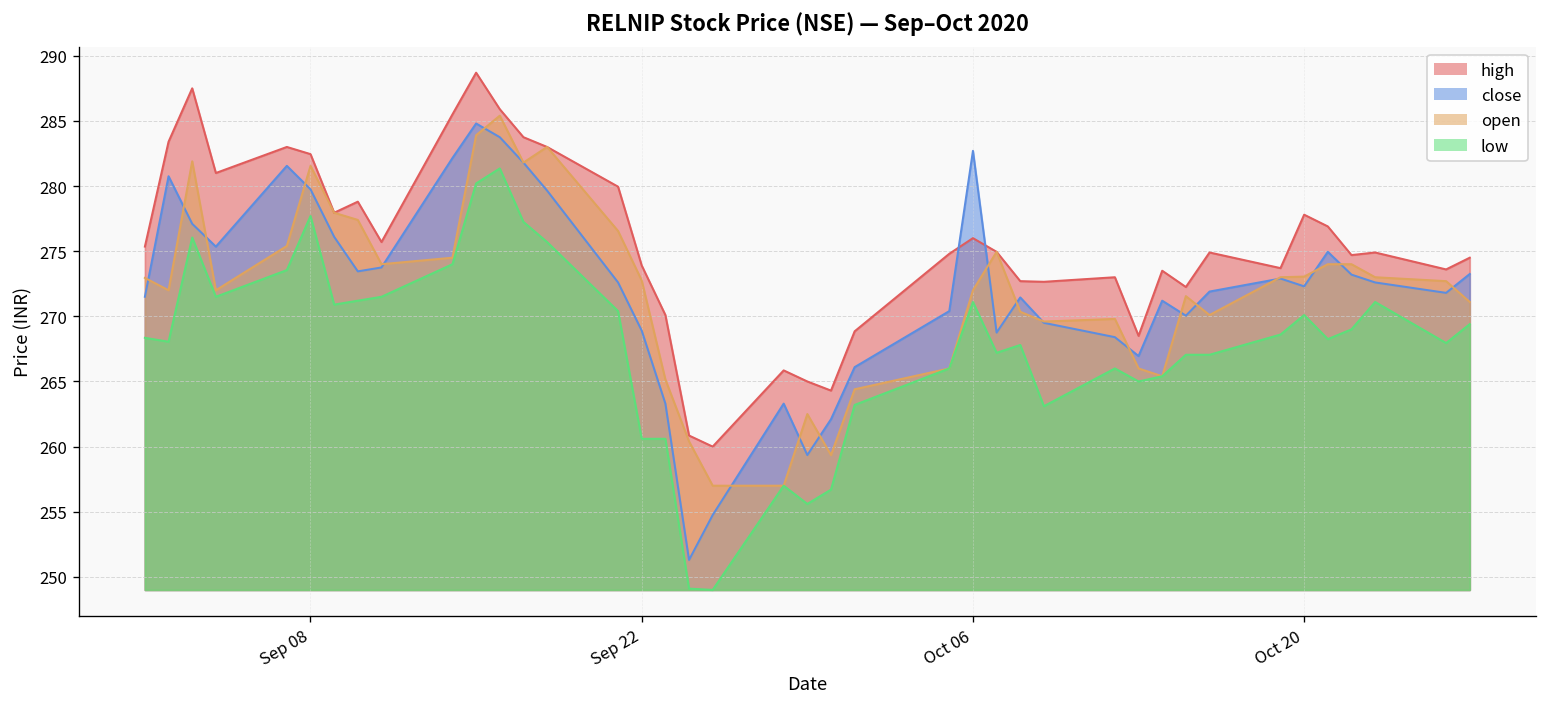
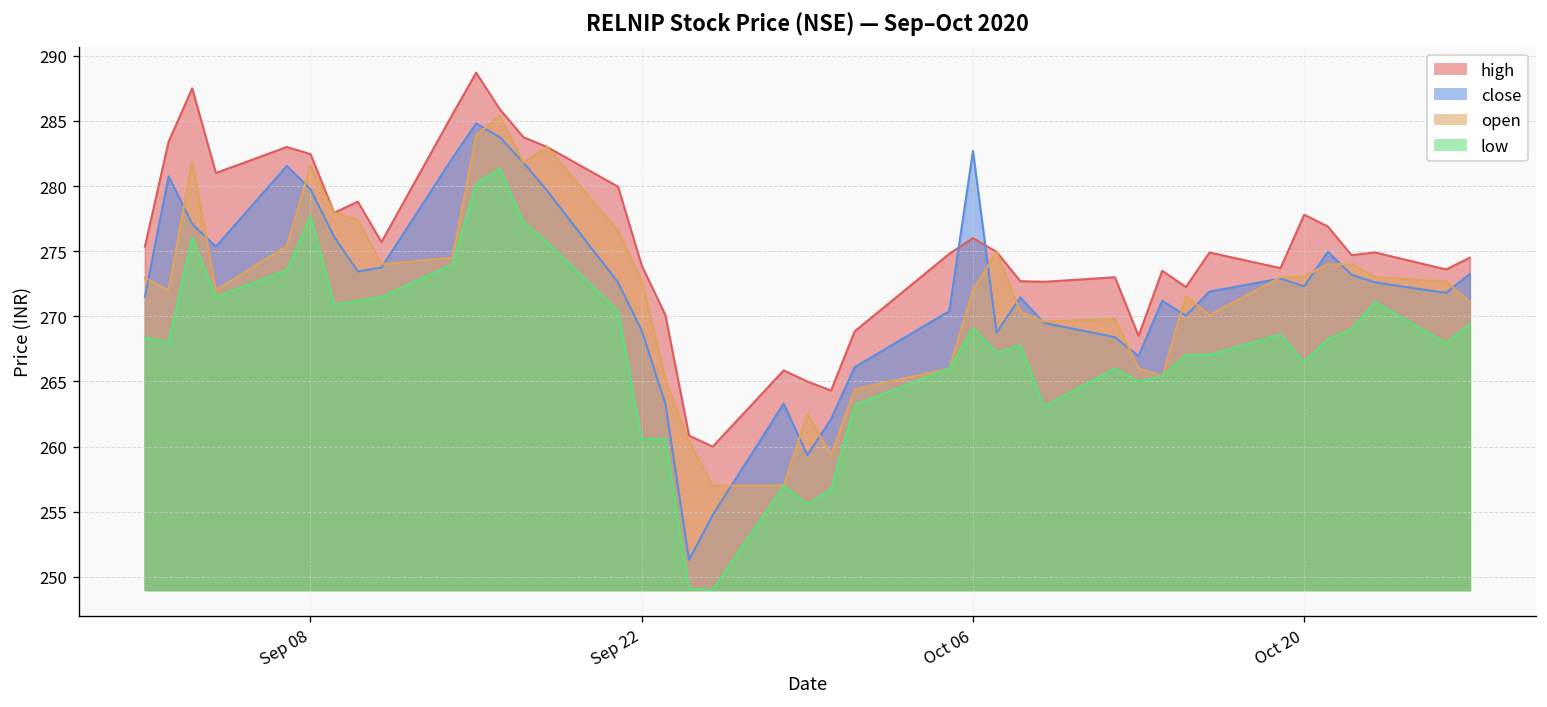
  {
    "close": {
      "Sep 08": 279.8,
      "Sep 22": 268.9,
      "Oct 06": 282.7,
      "Oct 20": 272.3
    },
    "low": {
      "Sep 08": 277.7,
      "Sep 22": 260.6,
-     "Oct 06": 271.1,
-     "Oct 20": 270.1
+     "Oct 06": 269.1,
+     "Oct 20": 266.5
    }
  }
